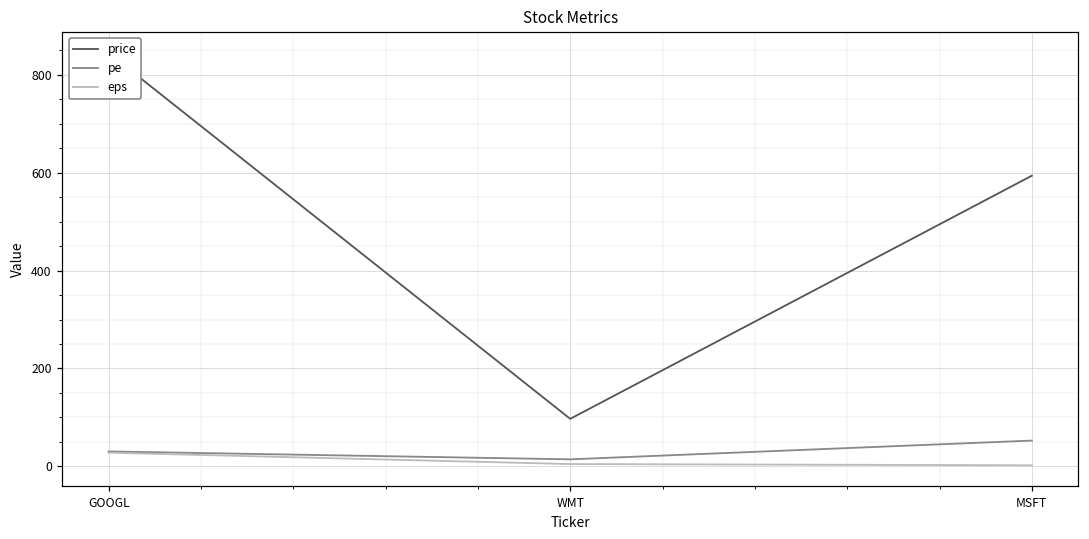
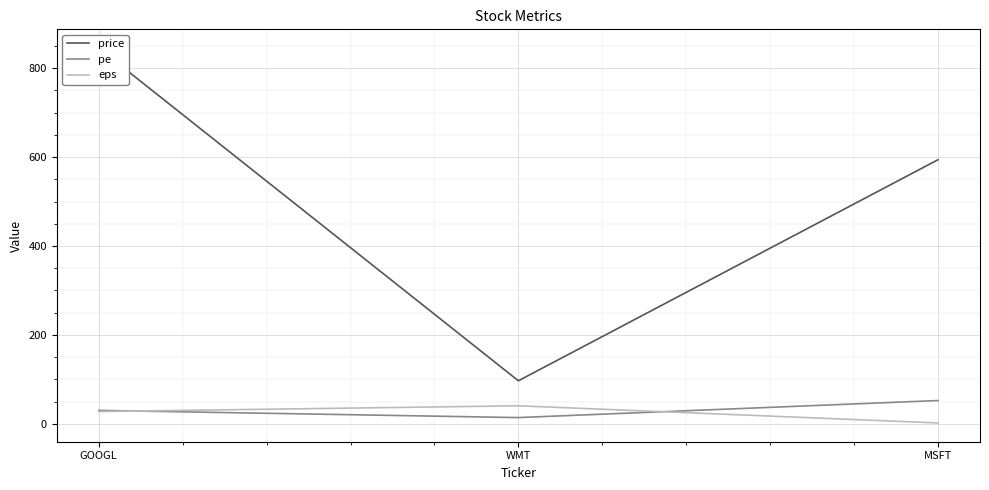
  {
    "price": {
      "WMT": 100,
      "MSFT": 590
    },
    "pe": {
      "WMT": 10,
      "MSFT": 50
    },
    "eps": {
-     "WMT": 0,
+     "WMT": 40,
      "MSFT": 0
    }
  }
